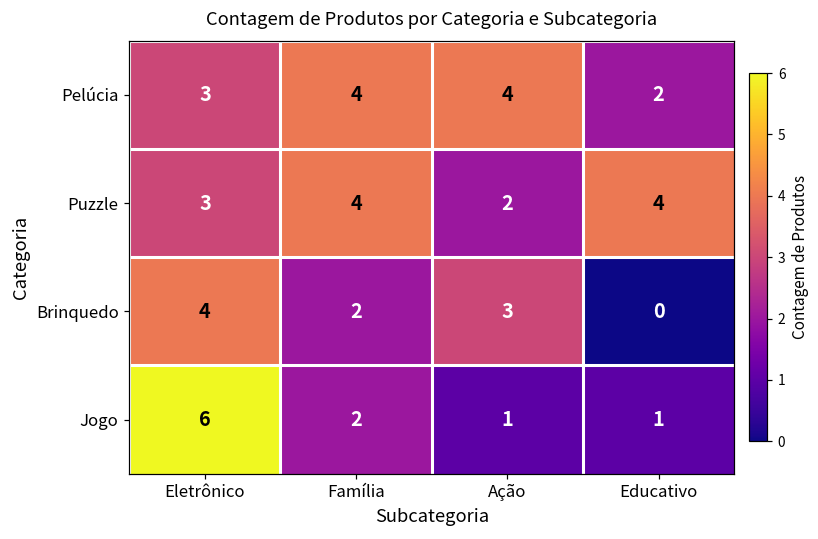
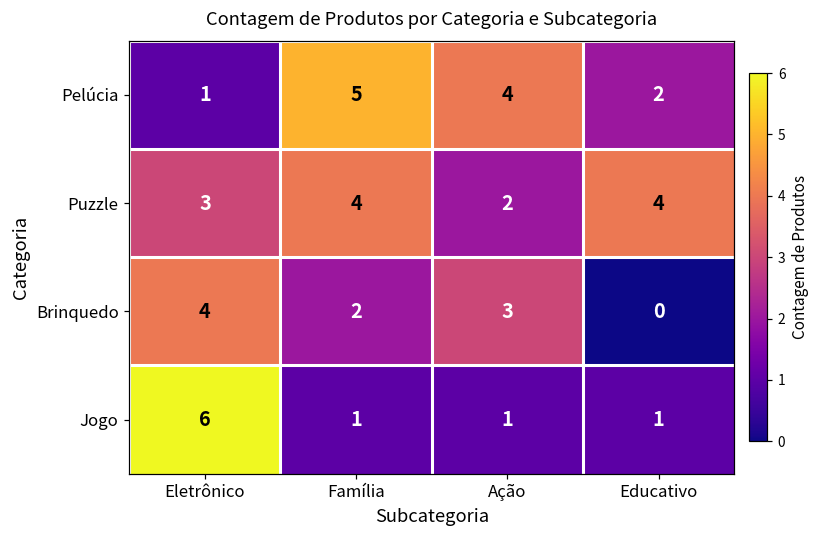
  {
    "Pelúcia": {
-     "Eletrônico": 3,
-     "Família": 4,
+     "Eletrônico": 1,
+     "Família": 5,
      "Ação": 4,
      "Educativo": 2
    },
    "Puzzle": {
      "Eletrônico": 3,
      "Família": 4,
      "Ação": 2,
      "Educativo": 4
    },
    "Brinquedo": {
      "Eletrônico": 4,
      "Família": 2,
      "Ação": 3,
      "Educativo": 0
    },
    "Jogo": {
      "Eletrônico": 6,
-     "Família": 2,
+     "Família": 1,
      "Ação": 1,
      "Educativo": 1
    }
  }
